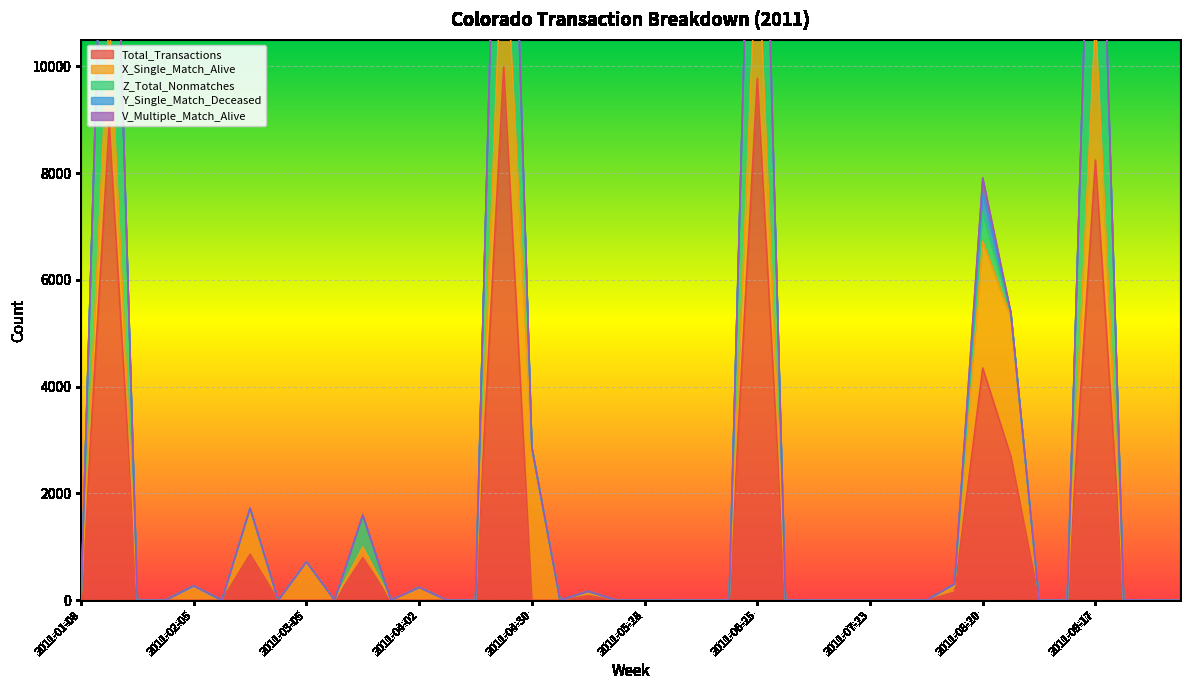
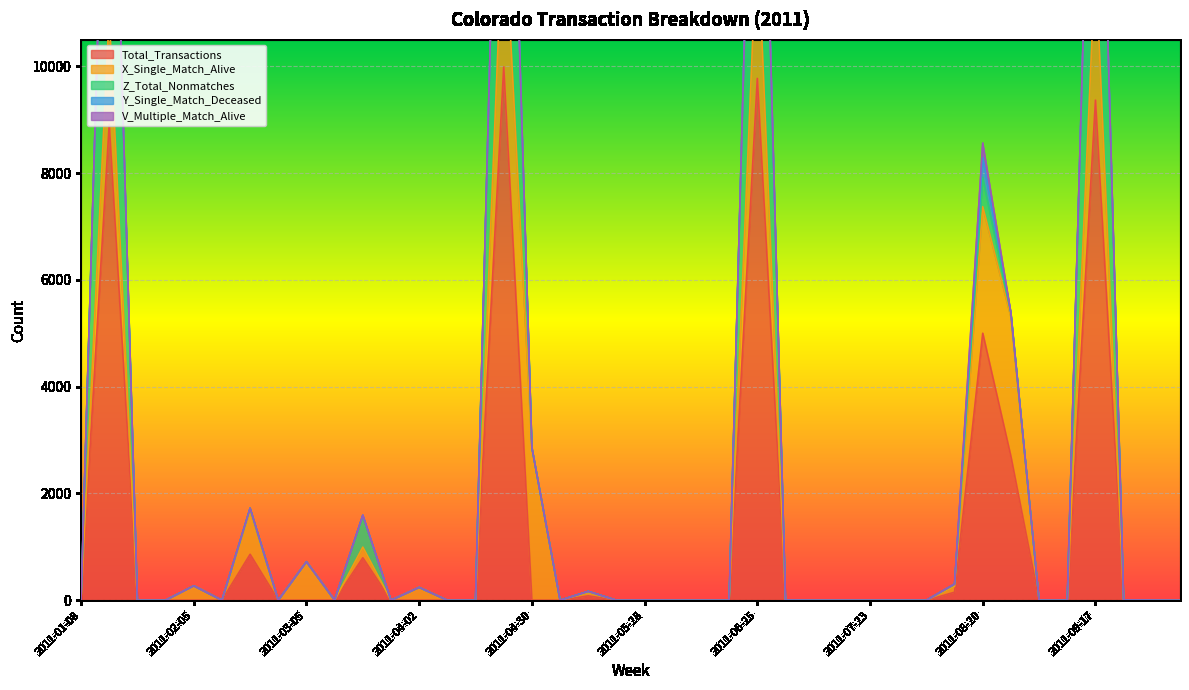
  {
    "Total_Transactions": {
      "2011-02-05": 0,
      "2011-03-05": 0,
      "2011-04-02": 0,
      "2011-04-30": 0,
      "2011-06-25": 9800,
-     "2011-08-20": 4300,
-     "2011-09-17": 8200
+     "2011-08-20": 5000,
+     "2011-09-17": 9400
    },
    "X_Single_Match_Alive": {
      "2011-08-20": 2400
    },
    "Z_Total_Nonmatches": {
      "2011-08-20": 500
    },
    "Y_Single_Match_Deceased": {
      "2011-08-20": 400
    },
    "V_Multiple_Match_Alive": {
      "2011-08-20": 300
    }
  }
